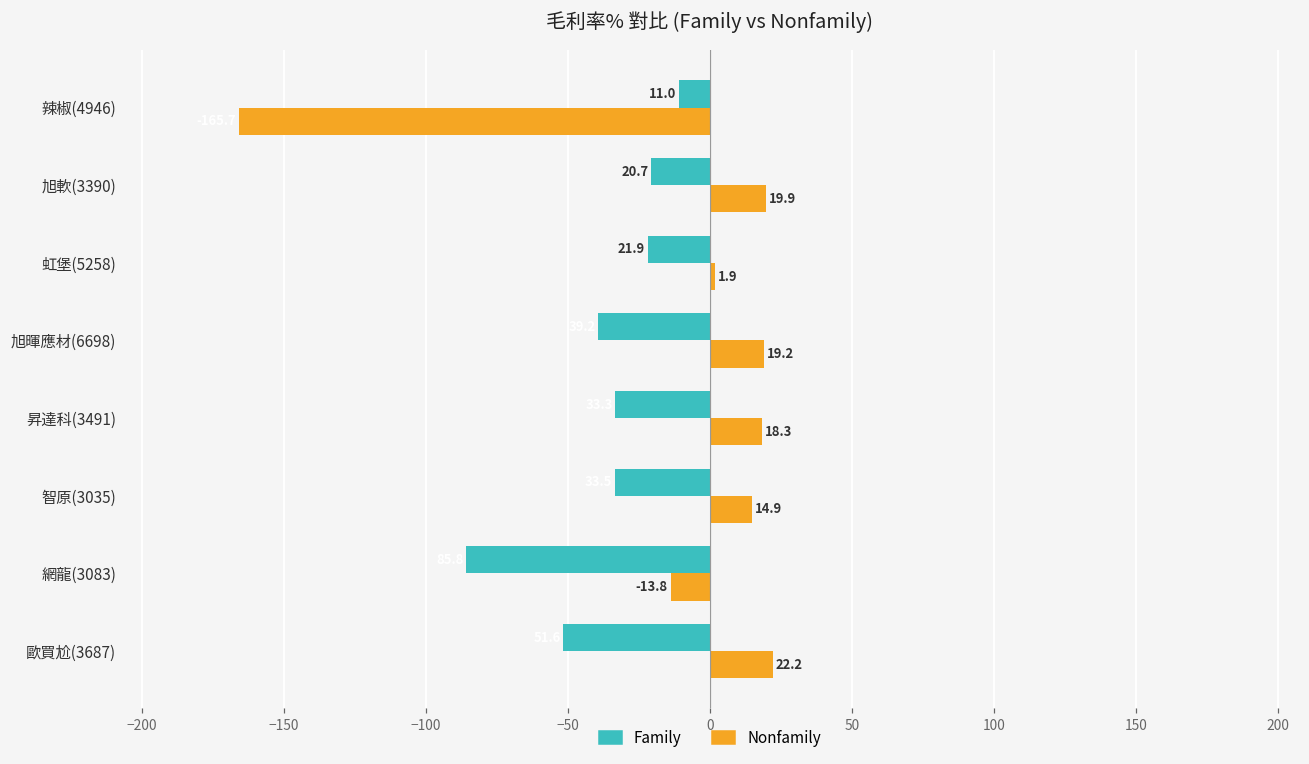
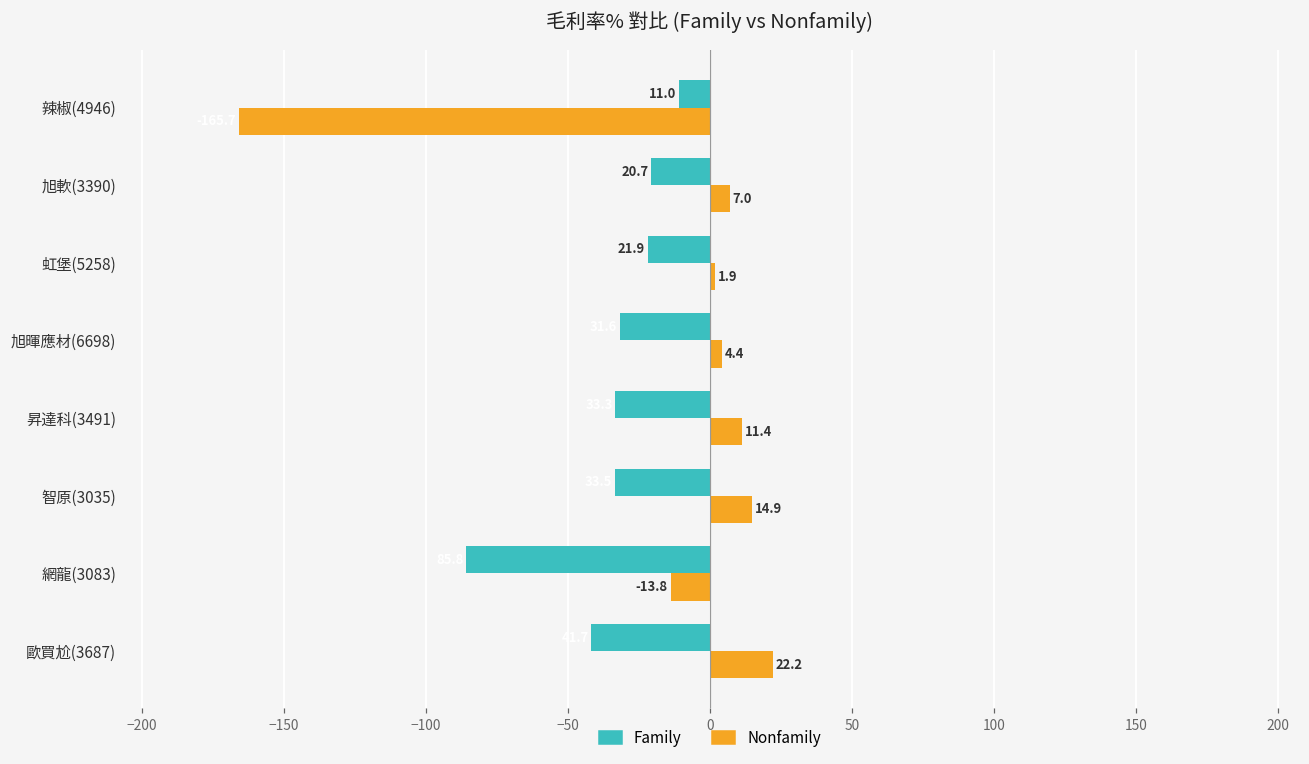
  {
    "Family": {
-     "旭暉應材(6698)": -39,
+     "旭暉應材(6698)": -32,
      "昇達科(3491)": -33,
      "智原(3035)": -33,
      "網龍(3083)": -86,
-     "歐買尬(3687)": -52
+     "歐買尬(3687)": -42
    },
    "Nonfamily": {
-     "旭軟(3390)": 19.9,
+     "旭軟(3390)": 7.0,
      "虹堡(5258)": 1.9,
-     "旭暉應材(6698)": 19.2,
-     "昇達科(3491)": 18.3,
+     "旭暉應材(6698)": 4.4,
+     "昇達科(3491)": 11.4,
      "智原(3035)": 14.9,
      "網龍(3083)": -13.8,
      "歐買尬(3687)": 22.2
    }
  }
